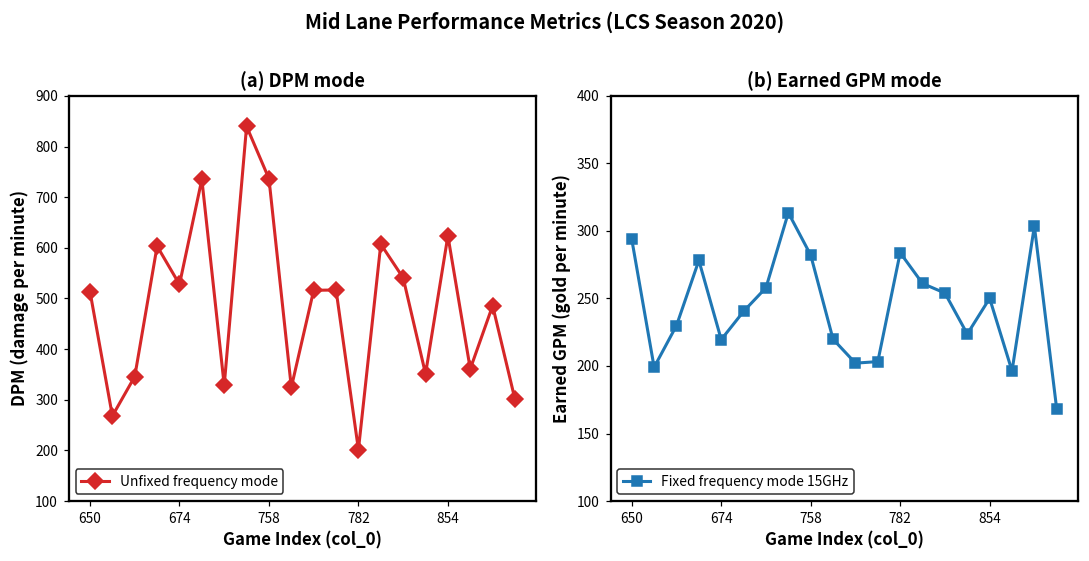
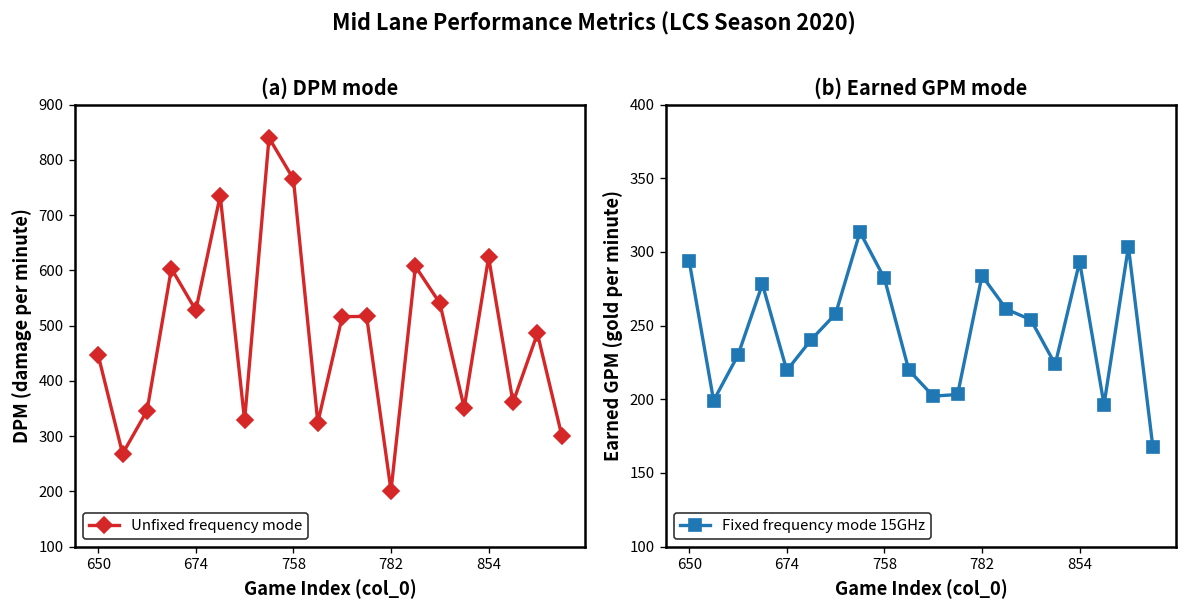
  {
    "(a) DPM mode": {
-     "650": 510,
+     "650": 450,
      "674": 530,
-     "758": 740,
+     "758": 770,
      "782": 200,
      "854": 620
    },
    "(b) Earned GPM mode": {
      "650": 294,
      "674": 220,
      "758": 282,
      "782": 284,
-     "854": 250
+     "854": 293
    }
  }
